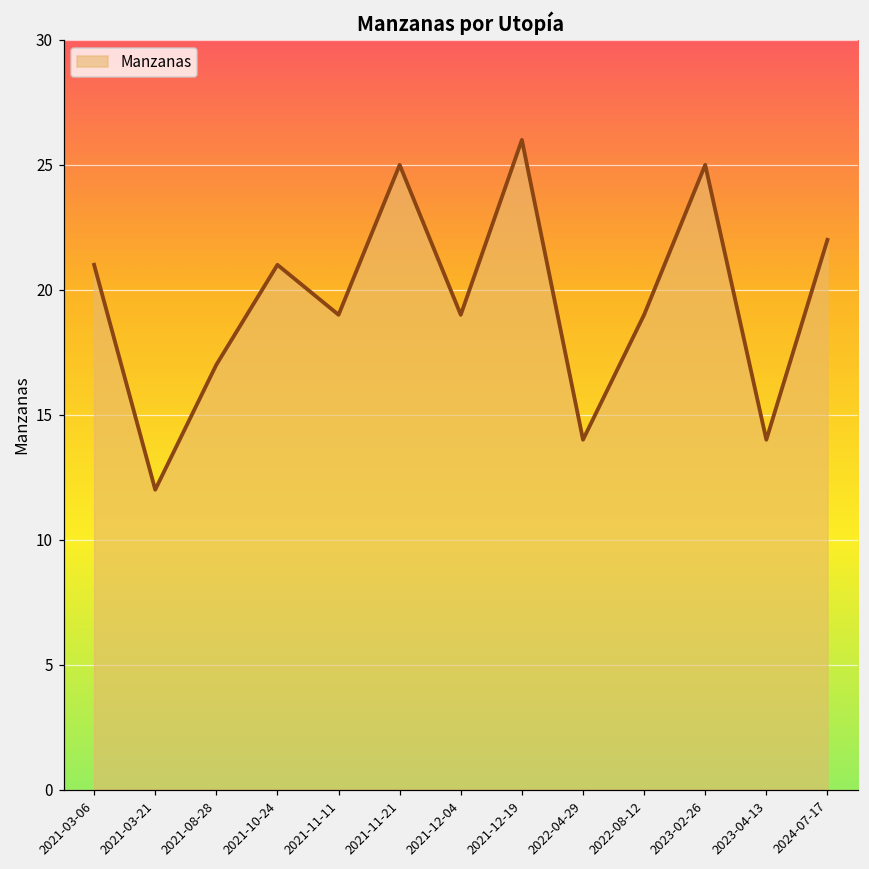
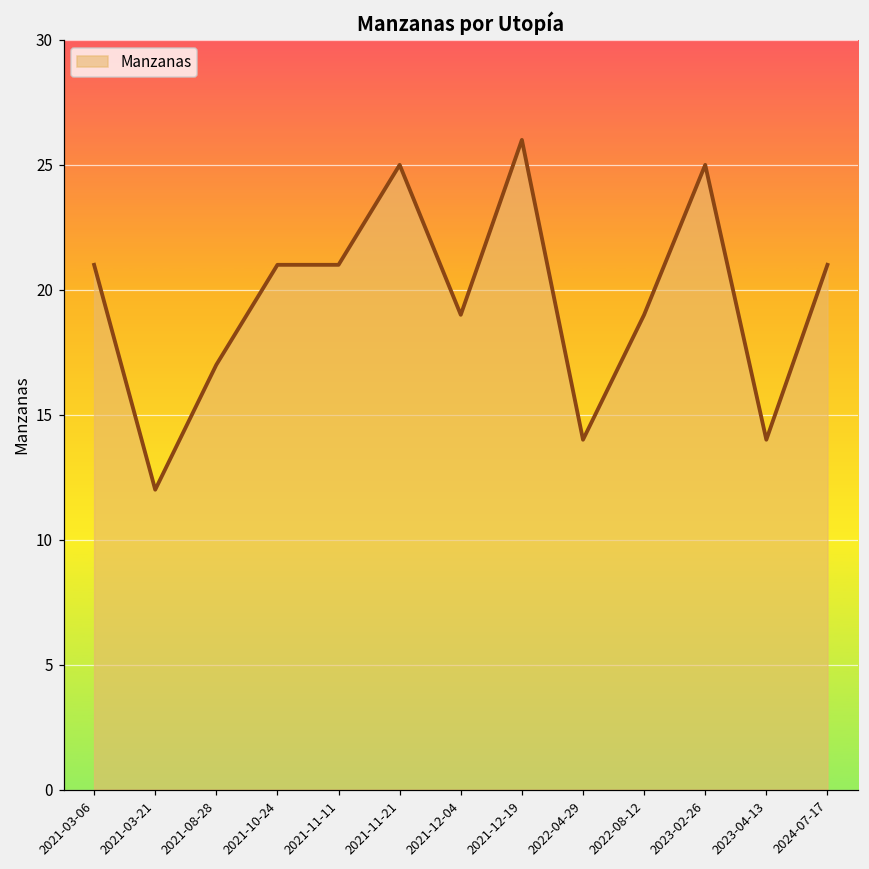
  {
    "2021-03-06": 21,
    "2021-03-21": 12,
    "2021-08-28": 17,
    "2021-10-24": 21,
-   "2021-11-11": 19,
+   "2021-11-11": 21,
    "2021-11-21": 25,
    "2021-12-04": 19,
    "2021-12-19": 26,
    "2022-04-29": 14,
    "2022-08-12": 19,
    "2023-02-26": 25,
    "2023-04-13": 14,
-   "2024-07-17": 22
+   "2024-07-17": 21
  }
